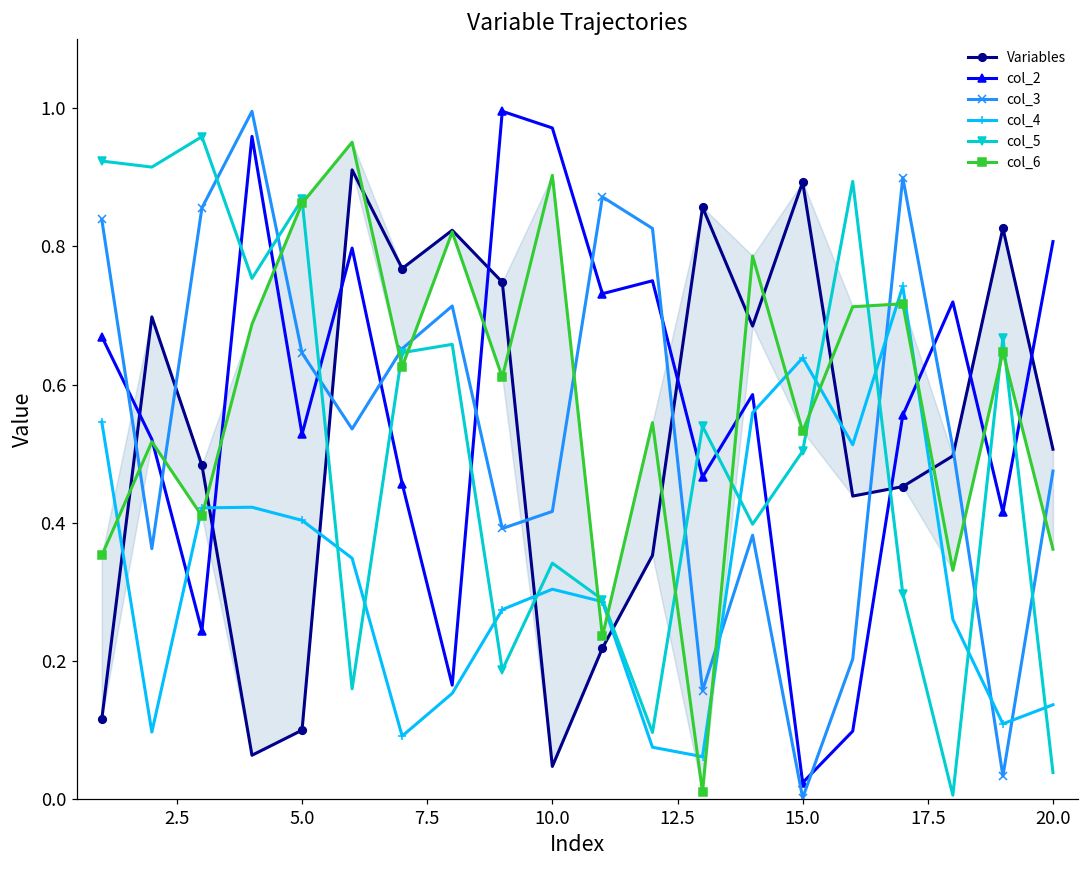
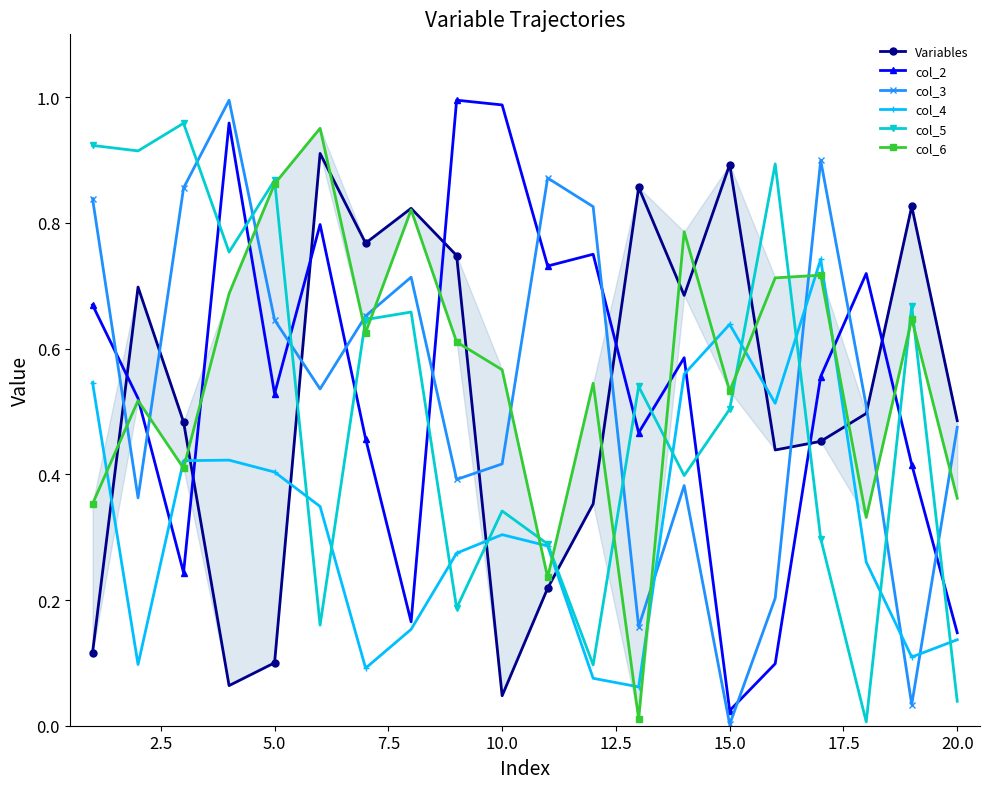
  {
    "Variables": {
      "5.0": 0.10,
      "10.0": 0.05,
-     "20.0": 0.51
+     "20.0": 0.49
    },
    "col_2": {
      "5.0": 0.53,
-     "10.0": 0.97,
+     "10.0": 0.99,
      "15.0": 0.02,
-     "20.0": 0.81
+     "20.0": 0.15
    },
    "col_6": {
-     "10.0": 0.90,
+     "10.0": 0.57,
      "15.0": 0.53,
      "20.0": 0.36
    }
  }
